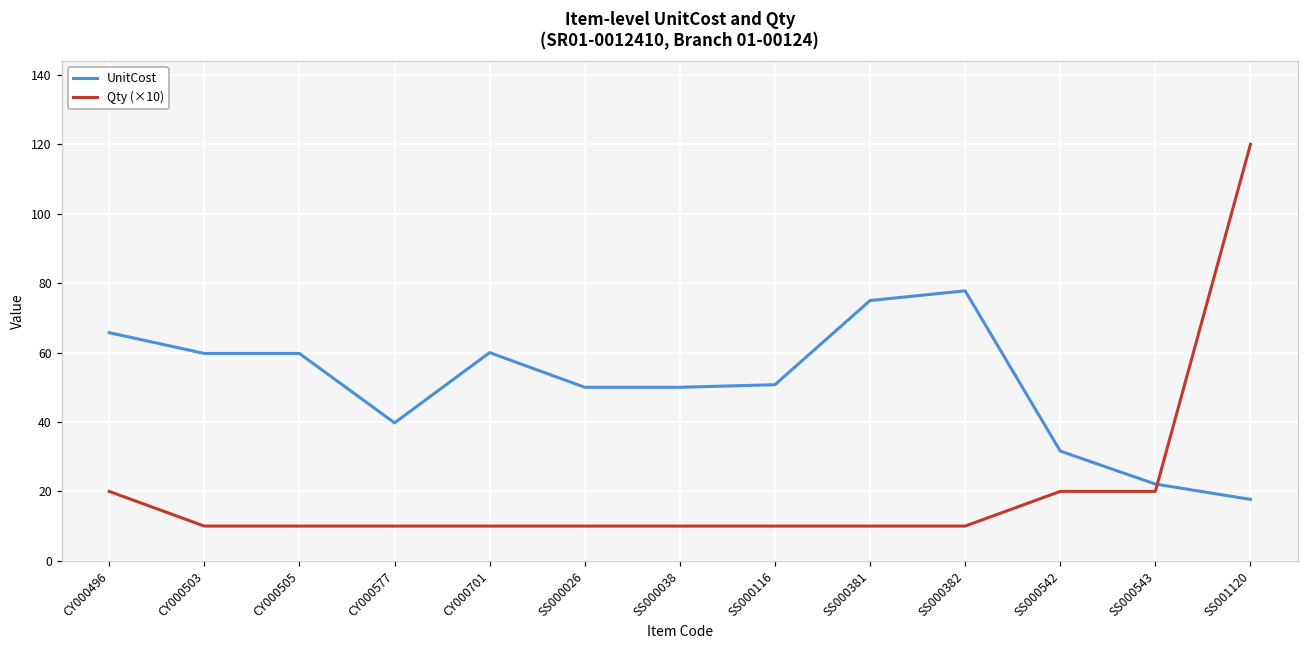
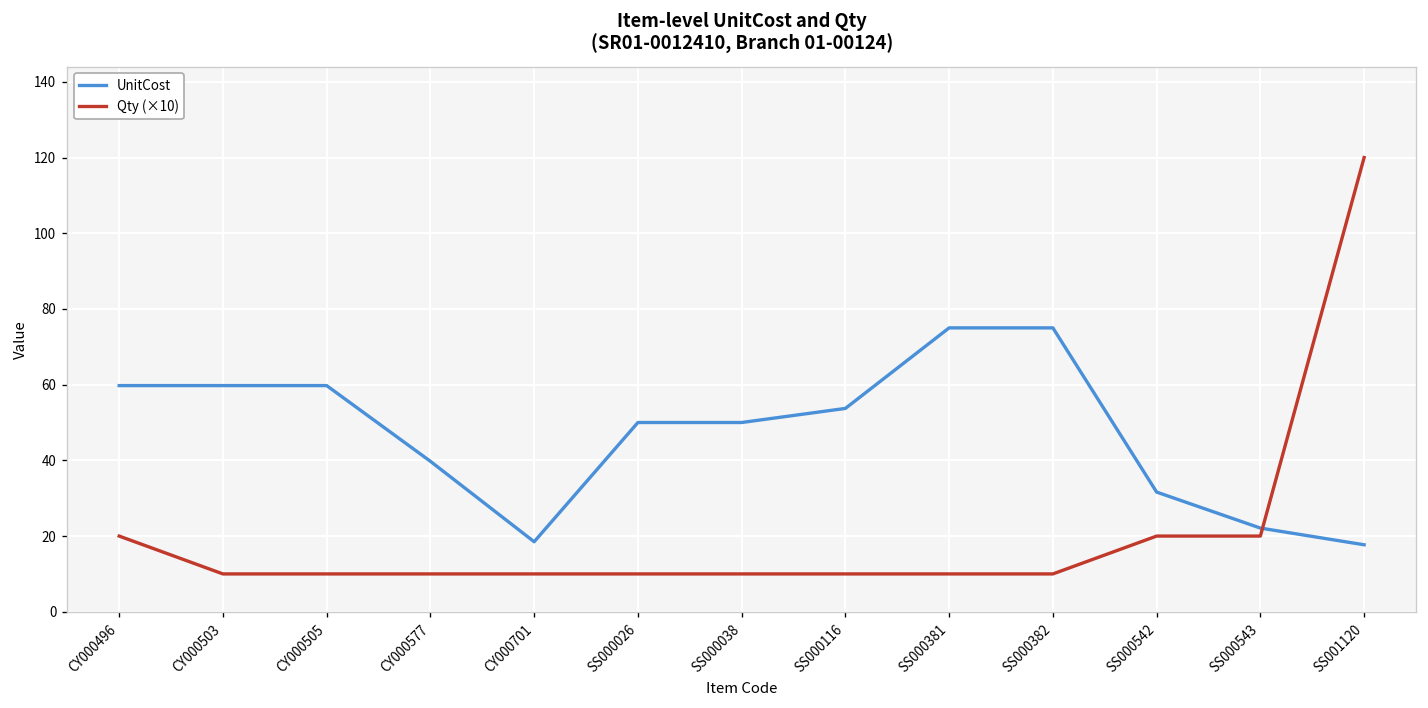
  {
    "UnitCost": {
-     "CY000496": 66,
+     "CY000496": 60,
      "CY000503": 60,
      "CY000505": 60,
      "CY000577": 40,
-     "CY000701": 60,
+     "CY000701": 19,
      "SS000026": 50,
      "SS000038": 50,
-     "SS000116": 51,
+     "SS000116": 54,
      "SS000381": 75,
-     "SS000382": 78,
+     "SS000382": 75,
      "SS000542": 32,
      "SS000543": 22,
      "SS001120": 18
    },
    "Qty (×10)": {
      "CY000496": 20,
      "CY000503": 10,
      "CY000505": 10,
      "CY000577": 10,
      "CY000701": 10,
      "SS000026": 10,
      "SS000038": 10,
      "SS000116": 10,
      "SS000381": 10,
      "SS000382": 10,
      "SS000542": 20,
      "SS000543": 20,
      "SS001120": 120
    }
  }
